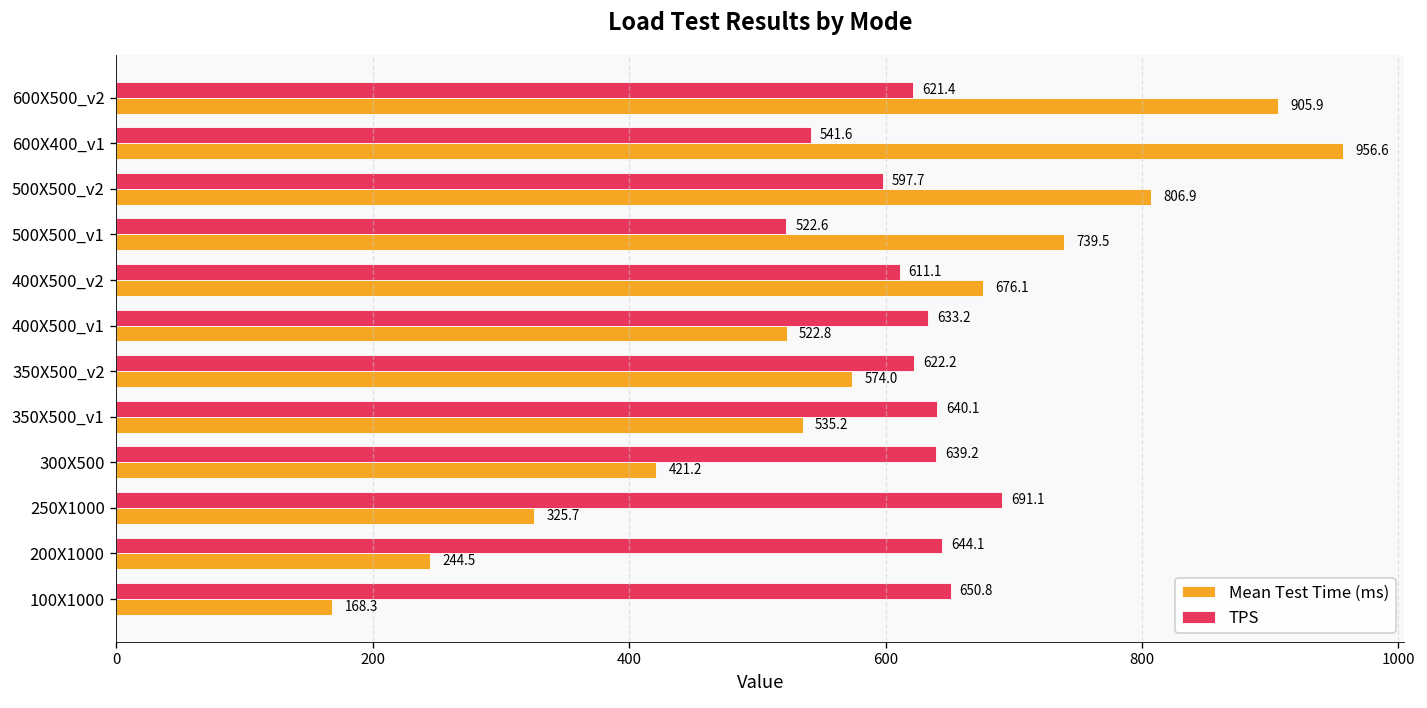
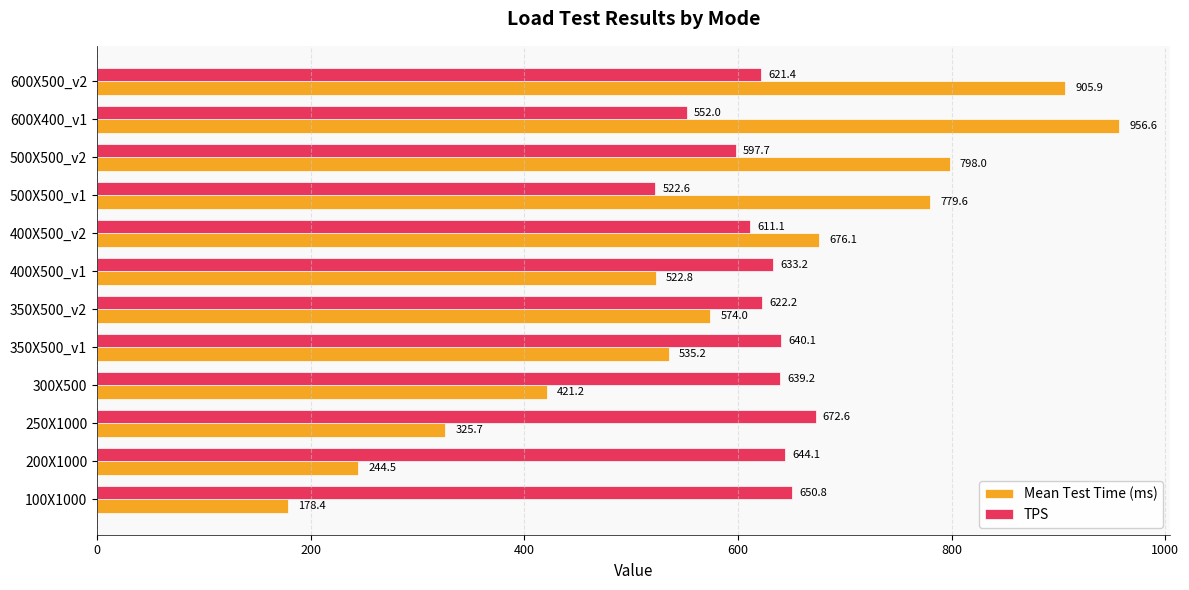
  {
    "Mean Test Time (ms)": {
      "600X500_v2": 905.9,
      "600X400_v1": 956.6,
-     "500X500_v2": 806.9,
-     "500X500_v1": 739.5,
+     "500X500_v2": 798.0,
+     "500X500_v1": 779.6,
      "400X500_v2": 676.1,
      "400X500_v1": 522.8,
      "350X500_v2": 574.0,
      "350X500_v1": 535.2,
      "300X500": 421.2,
      "250X1000": 325.7,
      "200X1000": 244.5,
-     "100X1000": 168.3
+     "100X1000": 178.4
    },
    "TPS": {
      "600X500_v2": 621.4,
-     "600X400_v1": 541.6,
+     "600X400_v1": 552.0,
      "500X500_v2": 597.7,
      "500X500_v1": 522.6,
      "400X500_v2": 611.1,
      "400X500_v1": 633.2,
      "350X500_v2": 622.2,
      "350X500_v1": 640.1,
      "300X500": 639.2,
-     "250X1000": 691.1,
+     "250X1000": 672.6,
      "200X1000": 644.1,
      "100X1000": 650.8
    }
  }
